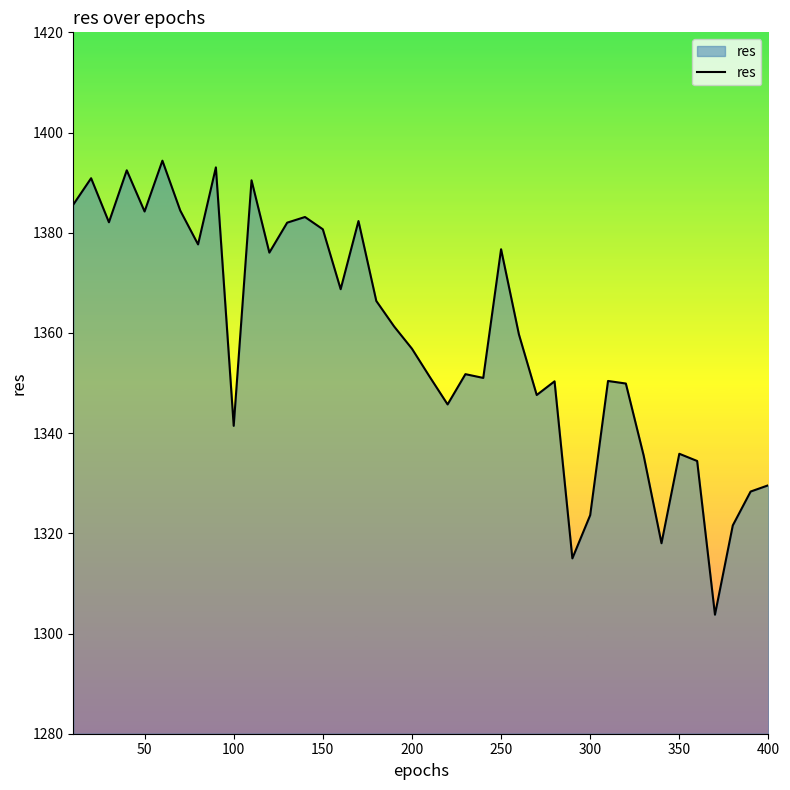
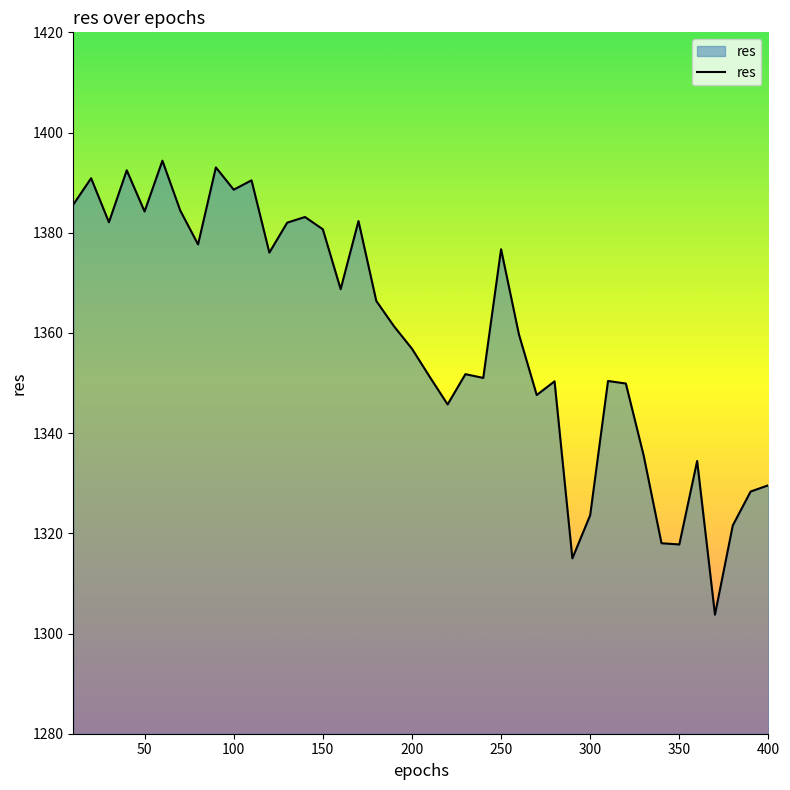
  {
    "50": 1384,
-   "100": 1341,
+   "100": 1389,
    "150": 1381,
    "200": 1357,
    "250": 1377,
    "300": 1324,
-   "350": 1336,
+   "350": 1318,
    "400": 1330
  }
